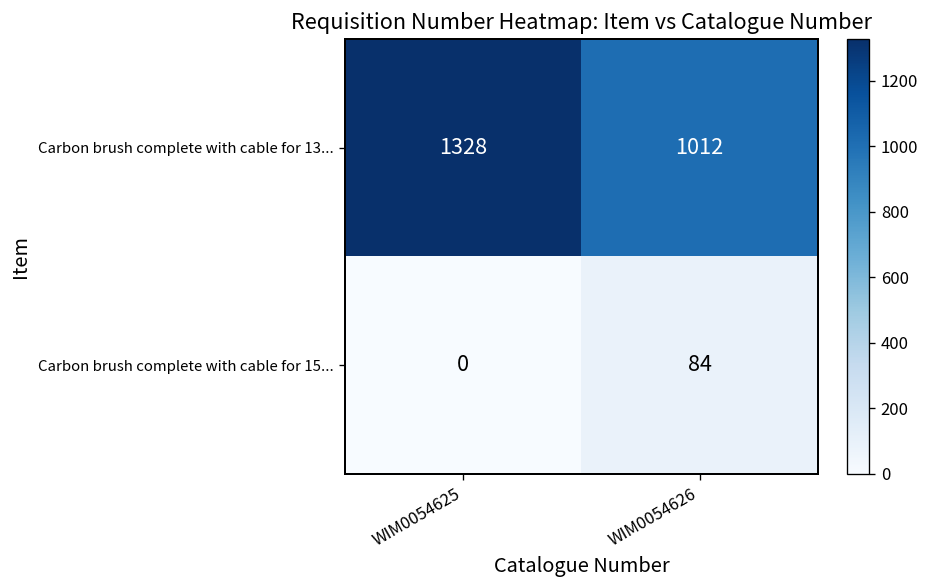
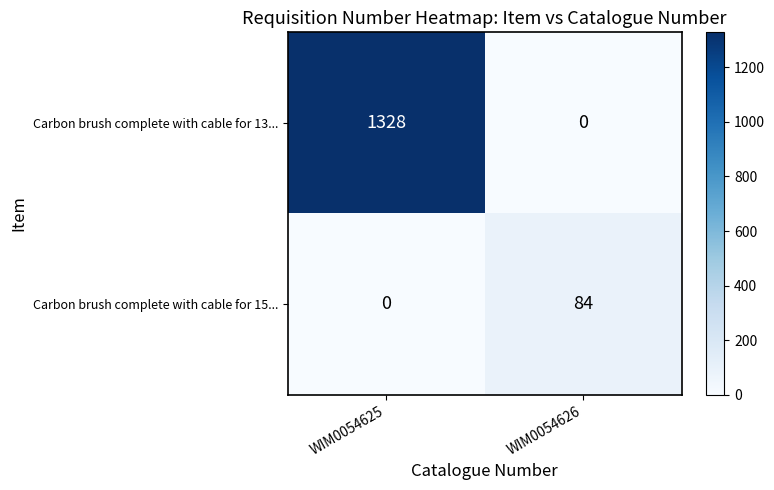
  {
    "Carbon brush complete with cable for 13...": {
      "WIM0054625": 1328,
-     "WIM0054626": 1012
+     "WIM0054626": 0
    },
    "Carbon brush complete with cable for 15...": {
      "WIM0054625": 0,
      "WIM0054626": 84
    }
  }
